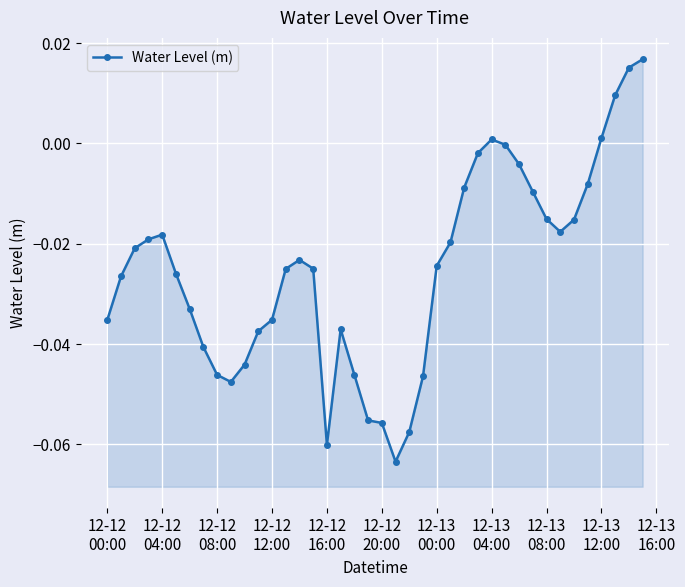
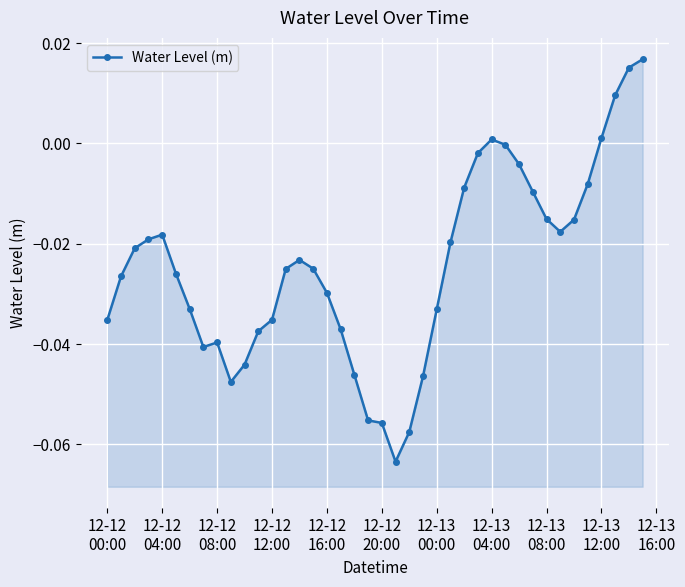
  {
    "12-12 00:00": -0.035,
    "12-12 04:00": -0.018,
-   "12-12 08:00": -0.046,
+   "12-12 08:00": -0.040,
    "12-12 12:00": -0.035,
-   "12-12 16:00": -0.060,
+   "12-12 16:00": -0.030,
    "12-12 20:00": -0.056,
-   "12-13 00:00": -0.024,
+   "12-13 00:00": -0.033,
    "12-13 04:00": 0.001,
    "12-13 08:00": -0.015,
    "12-13 12:00": 0.001
  }
